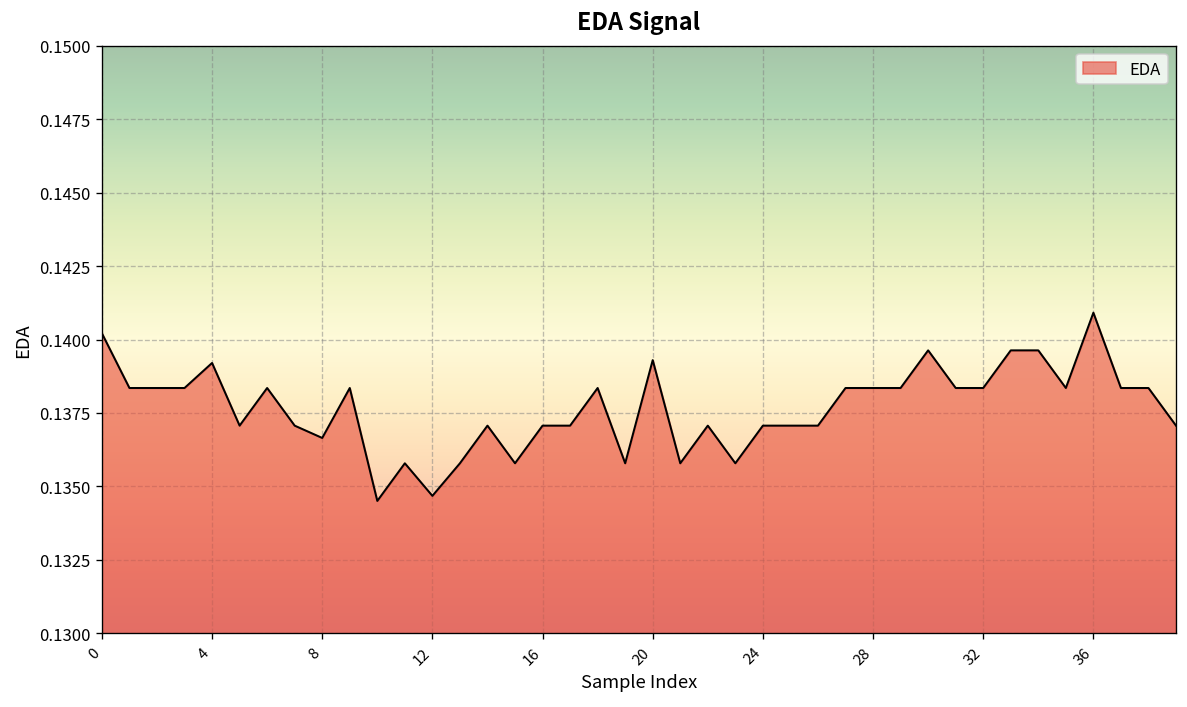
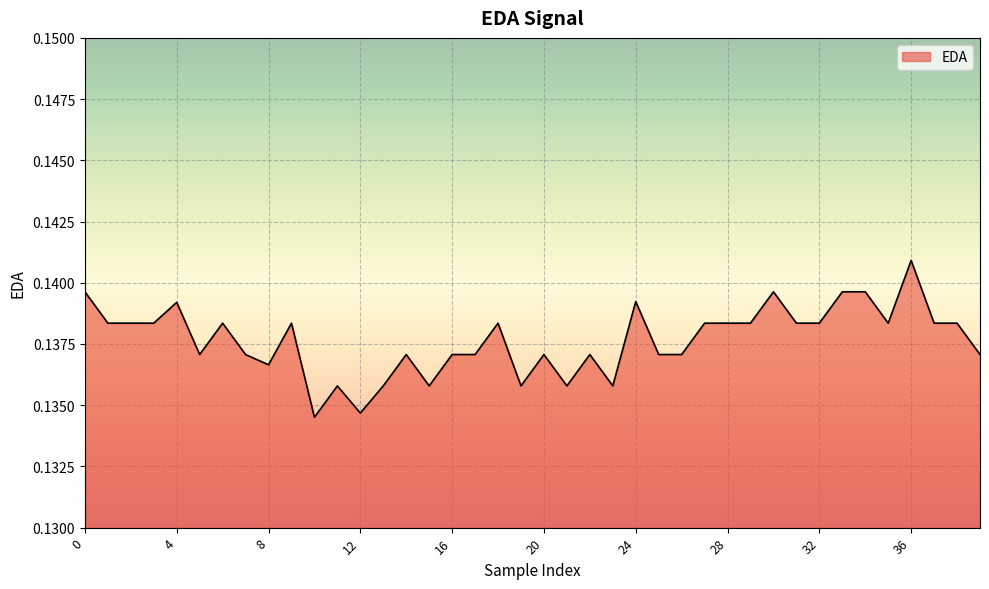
  {
-   "0": 0.1402,
+   "0": 0.1396,
    "4": 0.1392,
    "8": 0.1367,
    "12": 0.1347,
    "16": 0.1371,
-   "20": 0.1393,
-   "24": 0.1371,
+   "20": 0.1371,
+   "24": 0.1392,
    "28": 0.1384,
    "32": 0.1384,
    "36": 0.1409
  }
